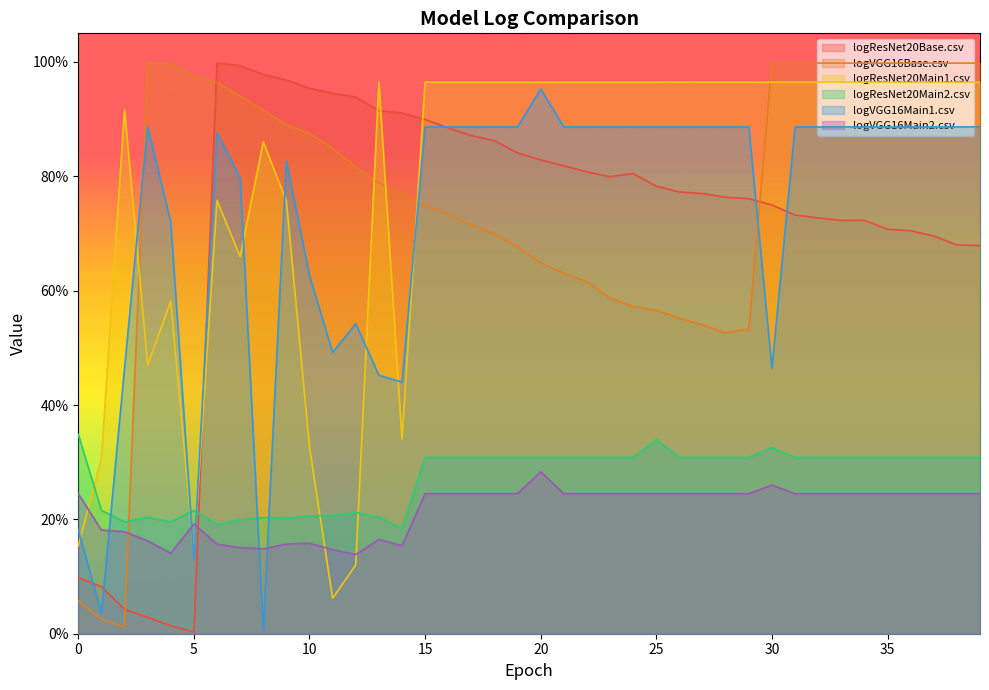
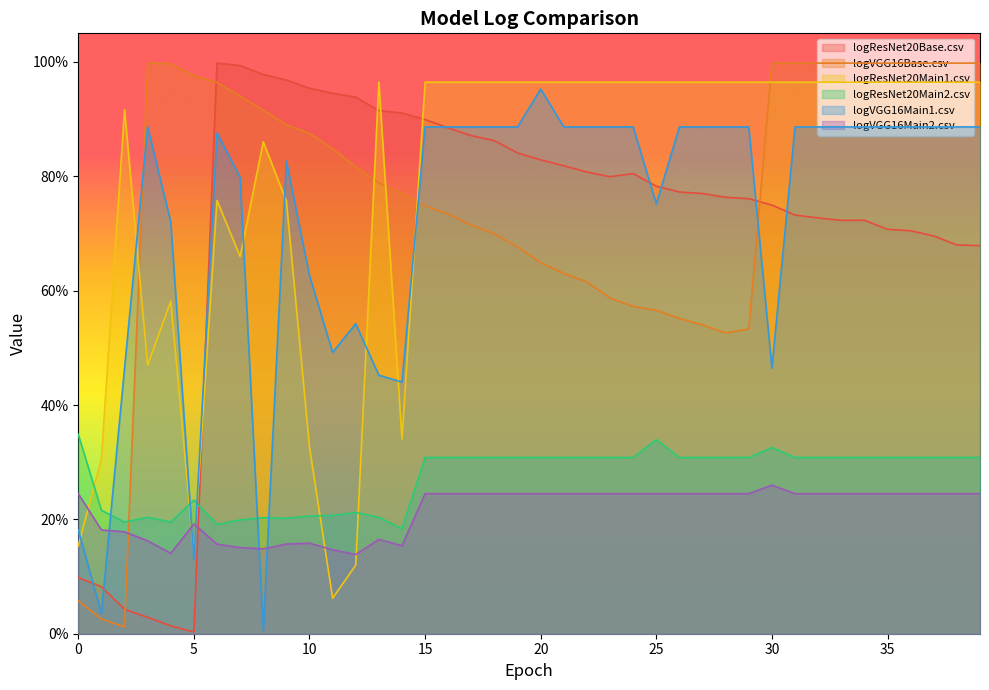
  {
    "logResNet20Main2.csv": {
      "0": "35%",
-     "5": "22%",
+     "5": "23%",
      "10": "21%",
      "15": "31%",
      "20": "31%",
      "25": "34%",
      "30": "33%",
      "35": "31%"
    },
    "logVGG16Main1.csv": {
      "0": "18%",
      "5": "13%",
      "10": "63%",
      "15": "89%",
      "20": "95%",
-     "25": "89%",
+     "25": "75%",
      "30": "46%"
    },
    "logVGG16Main2.csv": {
      "0": "24%",
      "5": "19%",
      "10": "16%",
      "15": "24%",
-     "20": "28%",
+     "20": "24%",
      "25": "24%",
      "30": "26%",
      "35": "24%"
    }
  }
